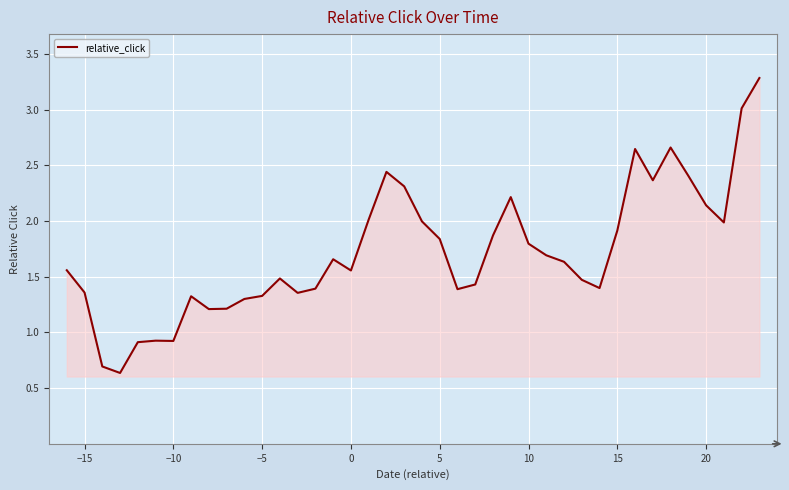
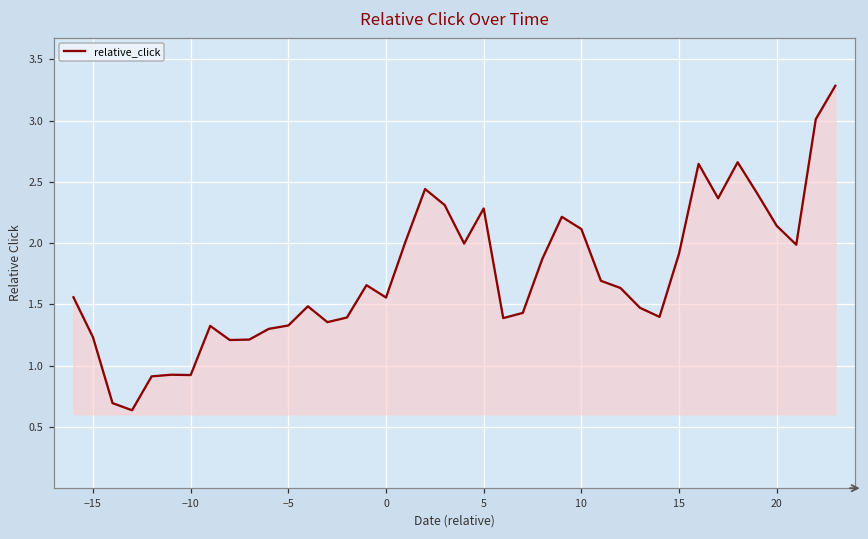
  {
-   "−15": 1.36,
+   "−15": 1.23,
    "−10": 0.92,
    "−5": 1.33,
    "0": 1.56,
-   "5": 1.84,
-   "10": 1.80,
+   "5": 2.28,
+   "10": 2.12,
    "15": 1.92,
    "20": 2.14
  }
